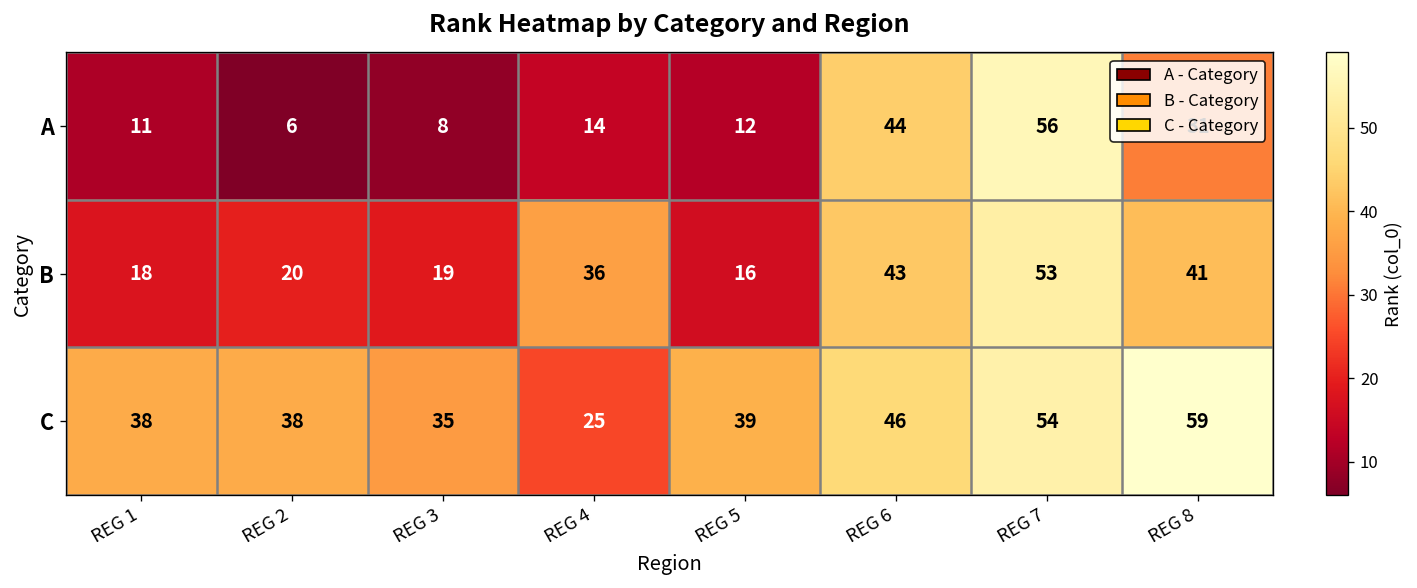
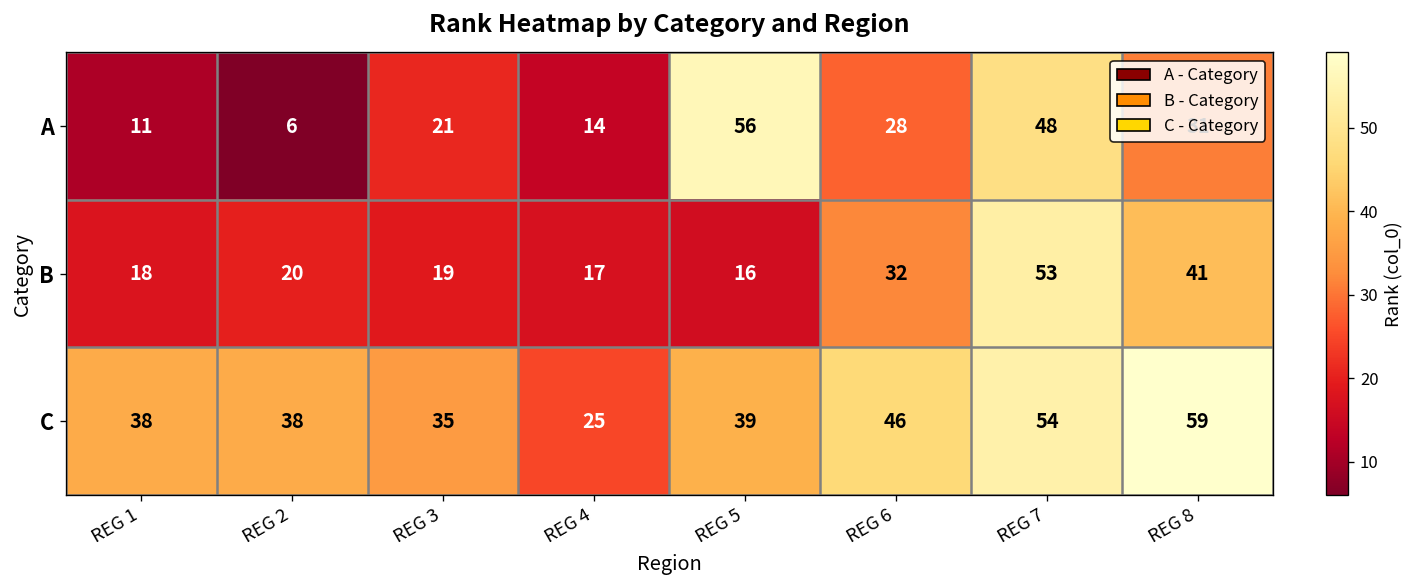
  {
    "A": {
      "REG 1": 11,
      "REG 2": 6,
-     "REG 3": 8,
+     "REG 3": 21,
      "REG 4": 14,
-     "REG 5": 12,
-     "REG 6": 44,
-     "REG 7": 56
+     "REG 5": 56,
+     "REG 6": 28,
+     "REG 7": 48
    },
    "B": {
      "REG 1": 18,
      "REG 2": 20,
      "REG 3": 19,
-     "REG 4": 36,
+     "REG 4": 17,
      "REG 5": 16,
-     "REG 6": 43,
+     "REG 6": 32,
      "REG 7": 53,
      "REG 8": 41
    },
    "C": {
      "REG 1": 38,
      "REG 2": 38,
      "REG 3": 35,
      "REG 4": 25,
      "REG 5": 39,
      "REG 6": 46,
      "REG 7": 54,
      "REG 8": 59
    }
  }
